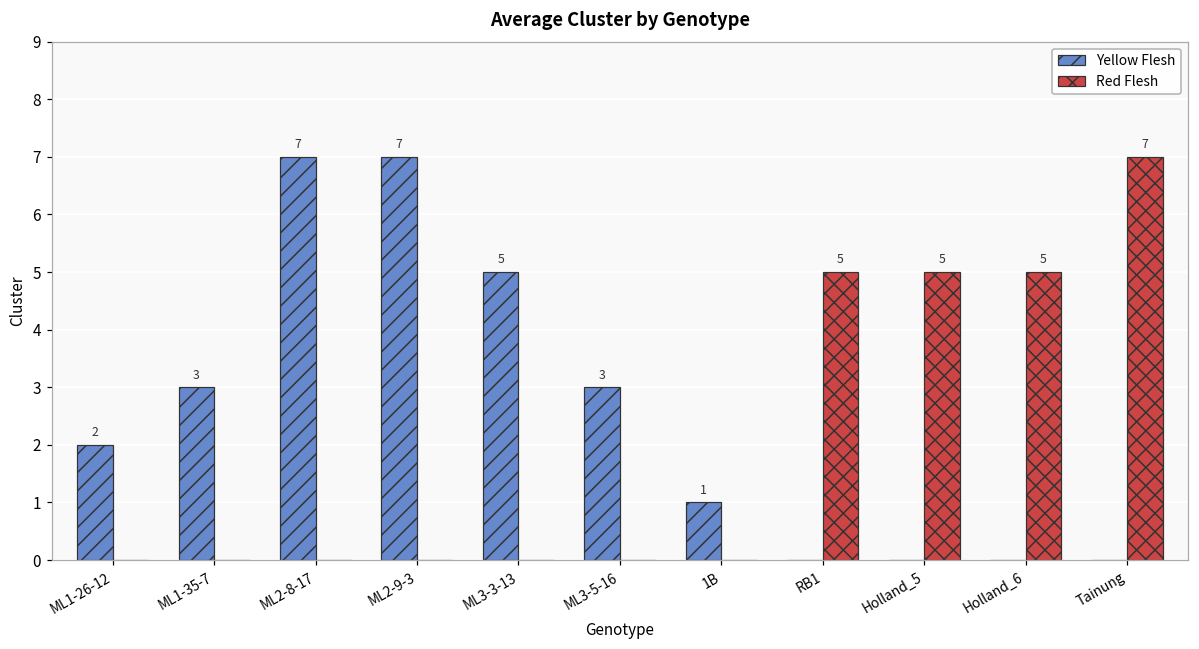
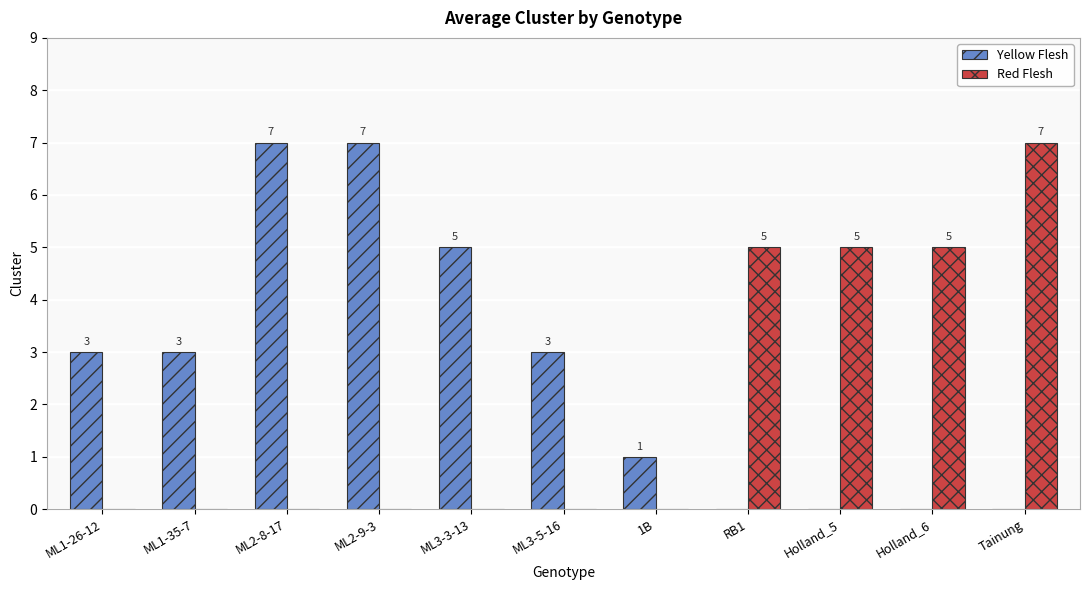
  {
    "Yellow Flesh": {
-     "ML1-26-12": 2,
+     "ML1-26-12": 3,
      "ML1-35-7": 3,
      "ML2-8-17": 7,
      "ML2-9-3": 7,
      "ML3-3-13": 5,
      "ML3-5-16": 3,
      "1B": 1
    },
    "Red Flesh": {
      "RB1": 5,
      "Holland_5": 5,
      "Holland_6": 5,
      "Tainung": 7
    }
  }
